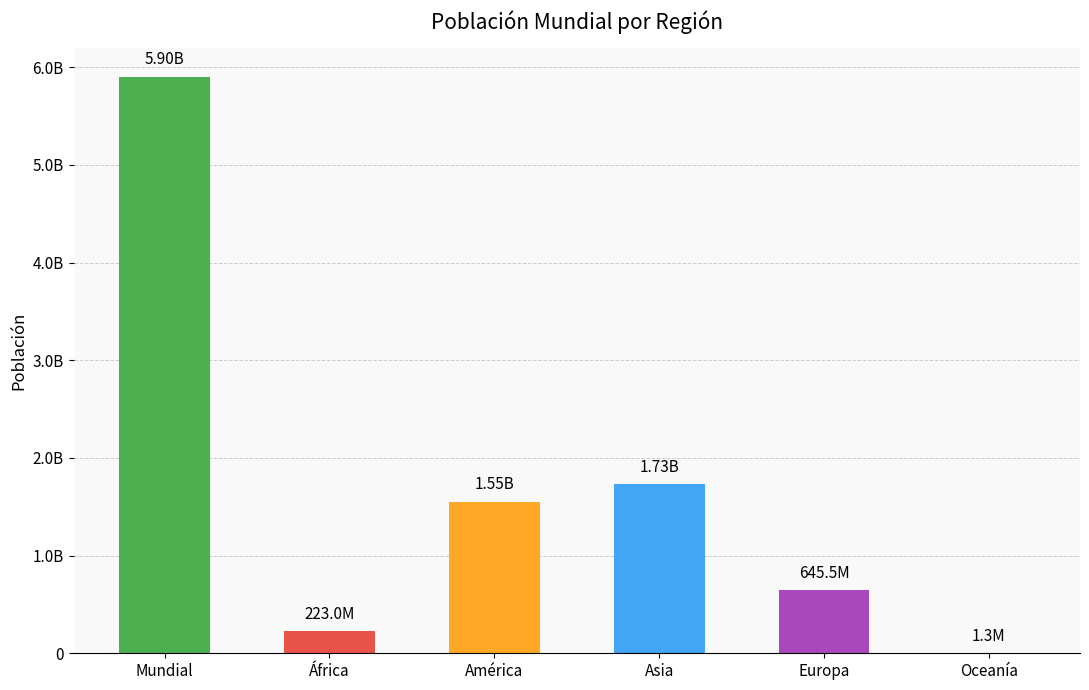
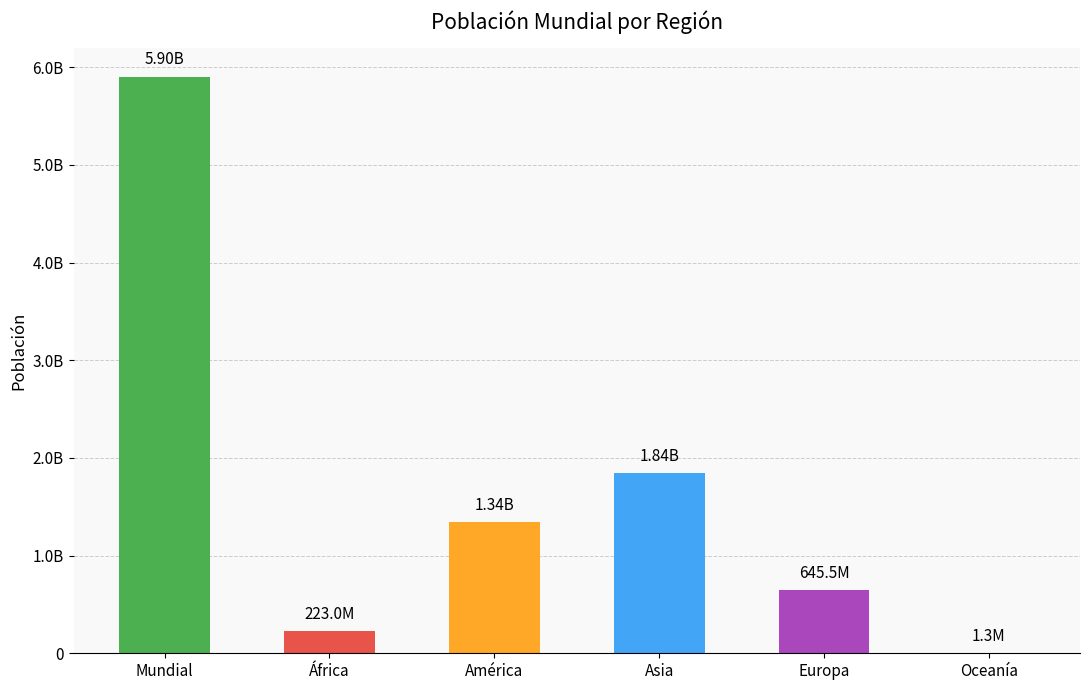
  {
    "Mundial": "5.90B",
    "África": "223.0M",
-   "América": "1.55B",
-   "Asia": "1.73B",
+   "América": "1.34B",
+   "Asia": "1.84B",
    "Europa": "645.5M",
    "Oceanía": "1.3M"
  }
